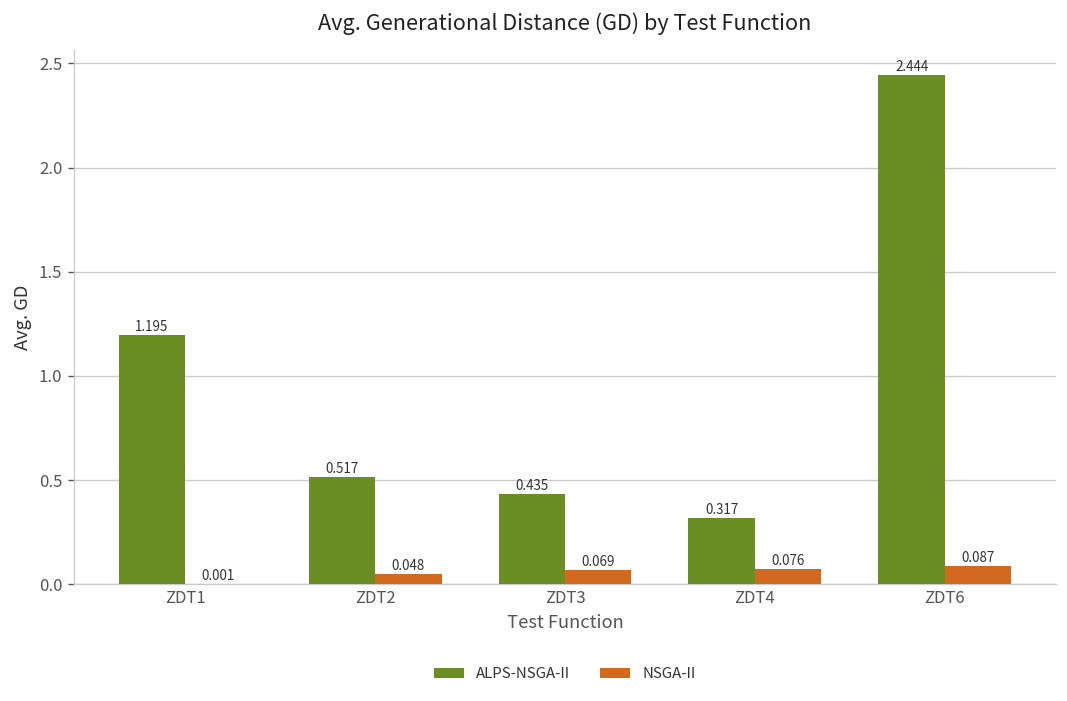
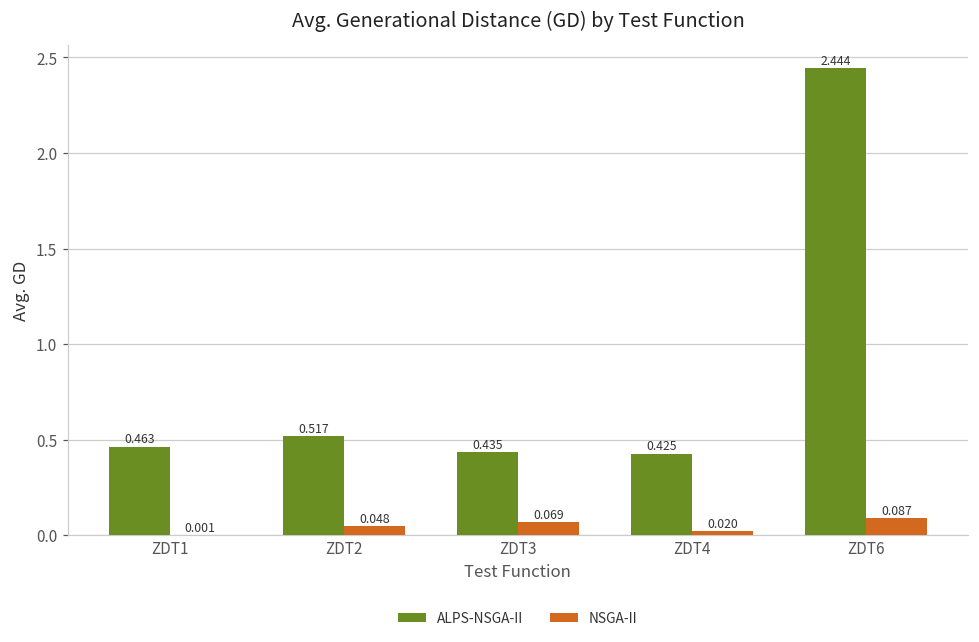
  {
    "ALPS-NSGA-II": {
-     "ZDT1": 1.195,
+     "ZDT1": 0.463,
      "ZDT2": 0.517,
      "ZDT3": 0.435,
-     "ZDT4": 0.317,
+     "ZDT4": 0.425,
      "ZDT6": 2.444
    },
    "NSGA-II": {
      "ZDT1": 0.001,
      "ZDT2": 0.048,
      "ZDT3": 0.069,
-     "ZDT4": 0.076,
+     "ZDT4": 0.020,
      "ZDT6": 0.087
    }
  }
